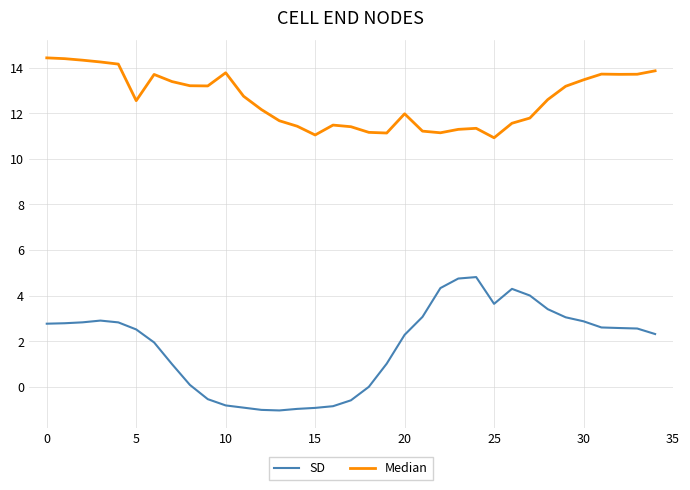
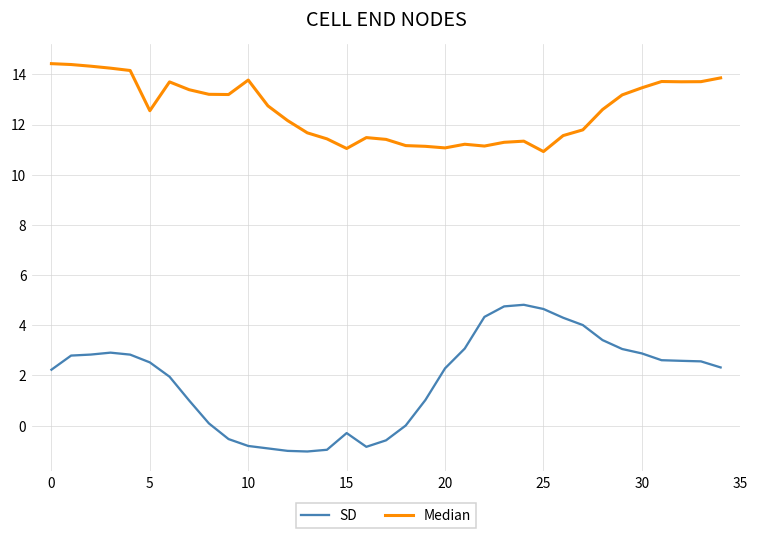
  {
    "SD": {
-     "0": 2.8,
+     "0": 2.2,
      "5": 2.5,
      "10": -0.8,
-     "15": -0.9,
+     "15": -0.3,
      "20": 2.3,
-     "25": 3.6,
+     "25": 4.6,
      "30": 2.9
    },
    "Median": {
      "0": 14.4,
      "5": 12.5,
      "10": 13.8,
      "15": 11.0,
-     "20": 12.0,
+     "20": 11.1,
      "25": 10.9,
      "30": 13.5
    }
  }
